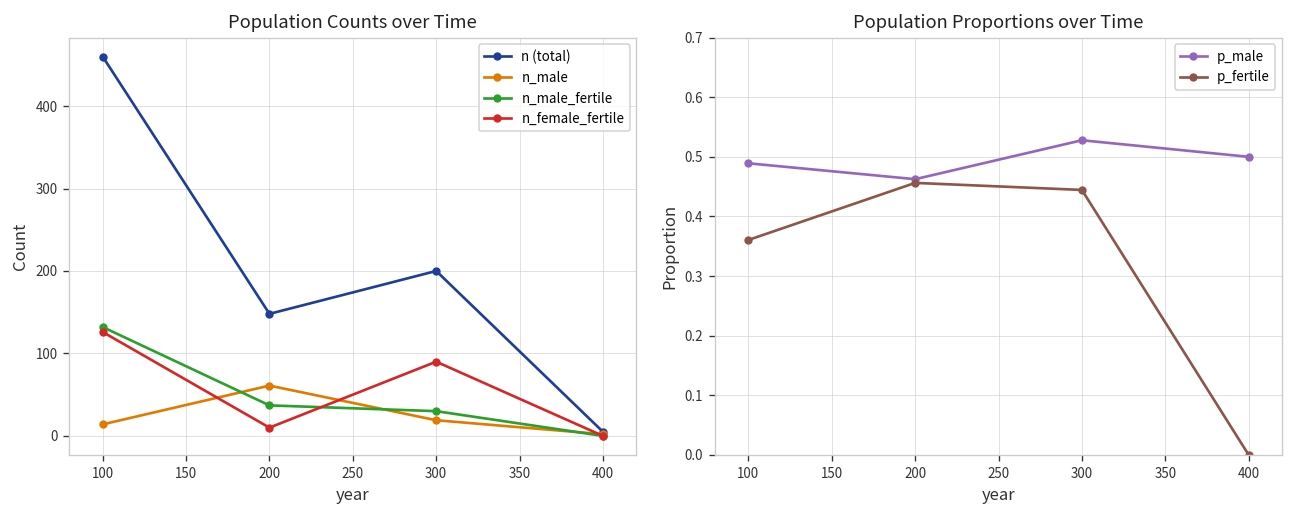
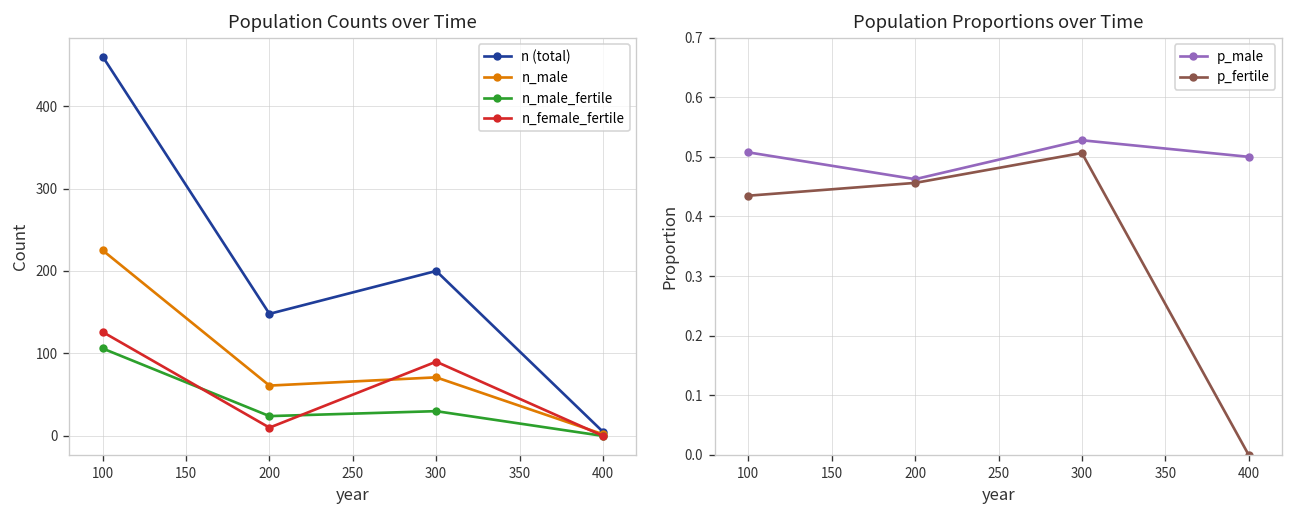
  {
    "Population Counts over Time": {
      "n (total)": {
        "100": 460,
        "200": 150,
        "300": 200
      },
      "n_male": {
-       "100": 10,
+       "100": 230,
        "200": 60,
-       "300": 20
+       "300": 70
      },
      "n_male_fertile": {
-       "100": 130,
-       "200": 40,
+       "100": 110,
+       "200": 20,
        "300": 30
      },
      "n_female_fertile": {
        "100": 130,
        "200": 10,
        "300": 90
      }
    },
    "Population Proportions over Time": {
      "p_male": {
-       "100": 0.49,
+       "100": 0.51,
        "200": 0.46,
        "300": 0.53,
        "400": 0.50
      },
      "p_fertile": {
-       "100": 0.36,
+       "100": 0.43,
        "200": 0.46,
-       "300": 0.44,
+       "300": 0.51,
        "400": 0.00
      }
    }
  }
